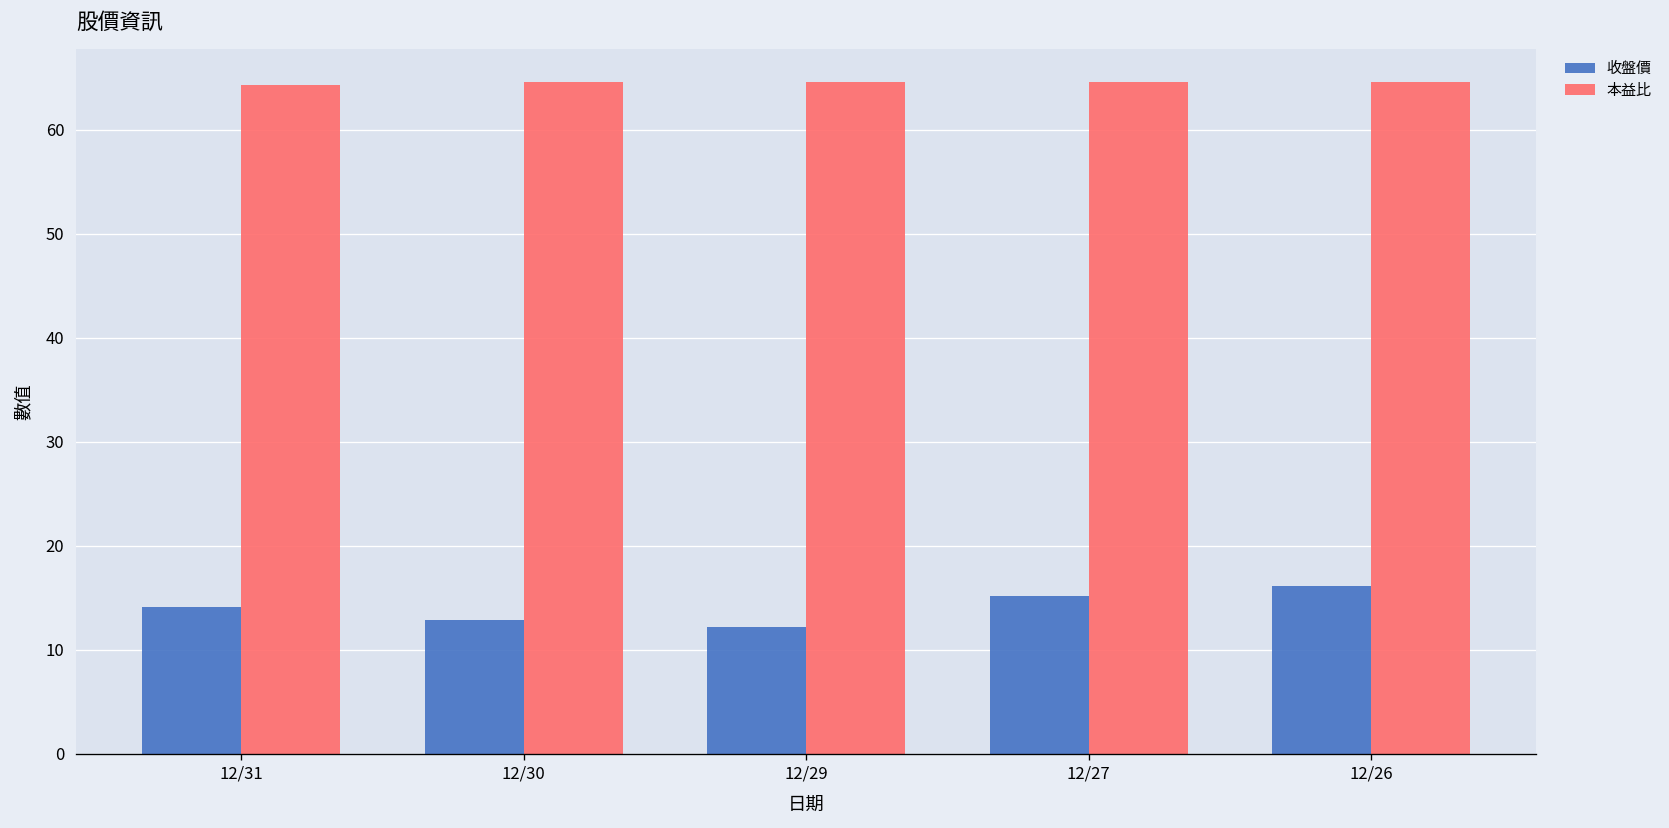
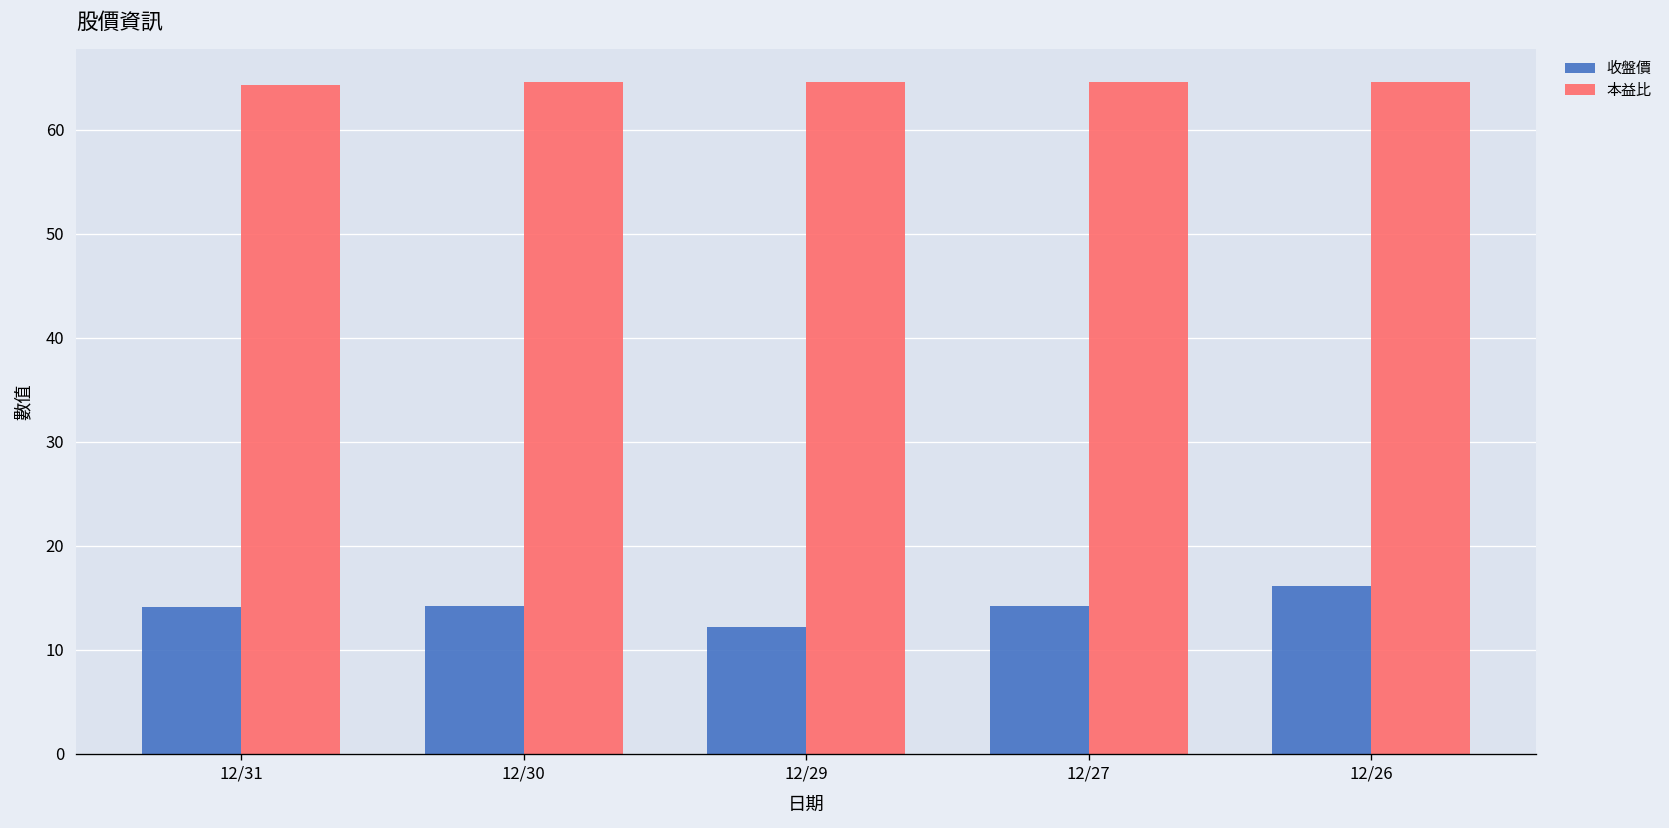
  {
    "收盤價": {
      "12/31": 14,
-     "12/30": 13,
+     "12/30": 14,
      "12/29": 12,
-     "12/27": 15,
+     "12/27": 14,
      "12/26": 16
    },
    "本益比": {
      "12/31": 64,
      "12/30": 65,
      "12/29": 65,
      "12/27": 65,
      "12/26": 65
    }
  }
